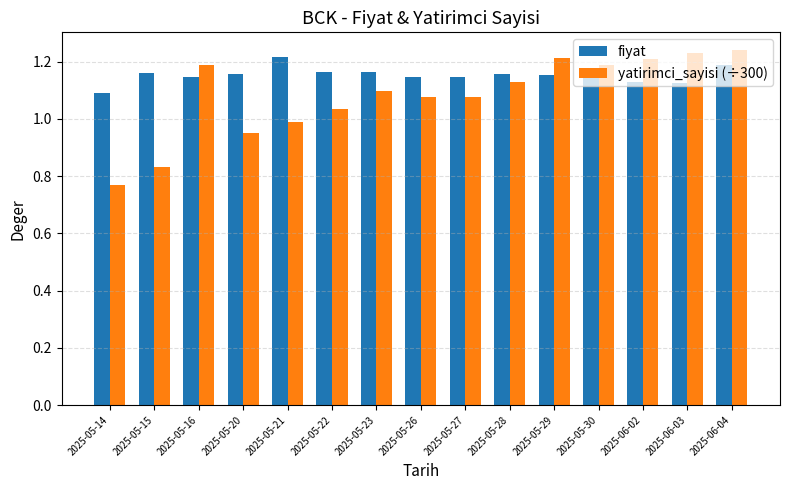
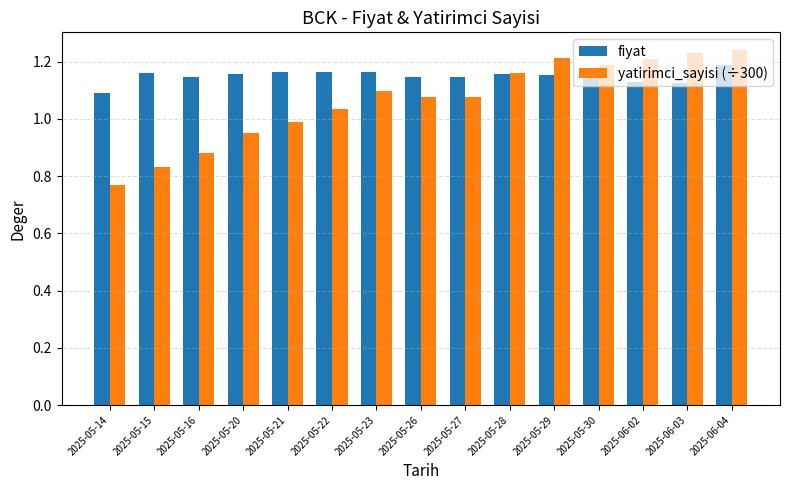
  {
    "fiyat": {
      "2025-05-14": 1.09,
      "2025-05-15": 1.16,
      "2025-05-16": 1.15,
      "2025-05-20": 1.16,
-     "2025-05-21": 1.21,
+     "2025-05-21": 1.16,
      "2025-05-22": 1.16,
      "2025-05-23": 1.16,
      "2025-05-26": 1.15,
      "2025-05-27": 1.15,
      "2025-05-28": 1.16,
      "2025-05-29": 1.15
    },
    "yatirimci_sayisi (÷300)": {
      "2025-05-14": 0.77,
      "2025-05-15": 0.83,
-     "2025-05-16": 1.19,
+     "2025-05-16": 0.88,
      "2025-05-20": 0.95,
      "2025-05-21": 0.99,
      "2025-05-22": 1.03,
      "2025-05-23": 1.10,
      "2025-05-26": 1.08,
      "2025-05-27": 1.08,
-     "2025-05-28": 1.13,
+     "2025-05-28": 1.16,
      "2025-05-29": 1.21
    }
  }
